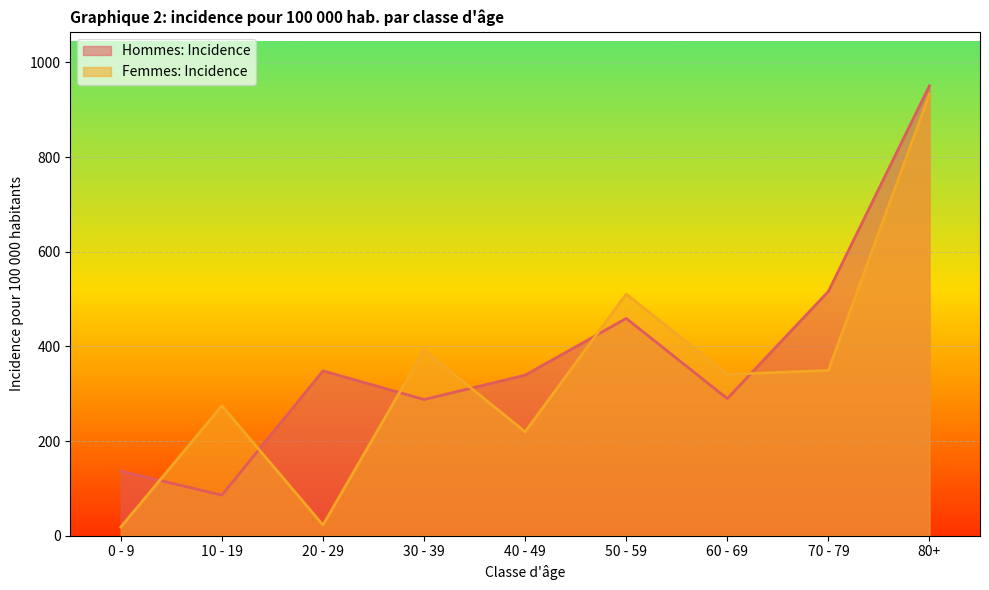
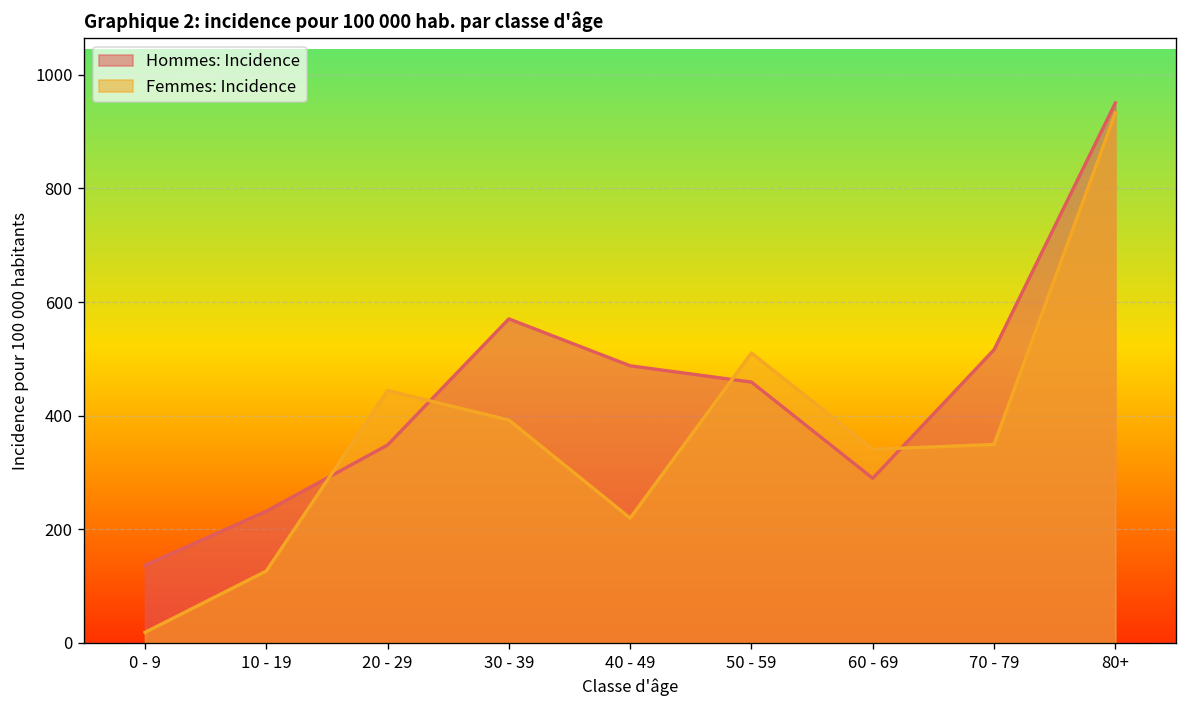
  {
    "Hommes: Incidence": {
      "0 - 9": 140,
-     "10 - 19": 90,
+     "10 - 19": 230,
      "20 - 29": 350,
-     "30 - 39": 290,
-     "40 - 49": 340,
+     "30 - 39": 570,
+     "40 - 49": 490,
      "50 - 59": 460,
      "60 - 69": 290,
      "70 - 79": 520,
      "80+": 950
    },
    "Femmes: Incidence": {
      "0 - 9": 20,
-     "10 - 19": 270,
-     "20 - 29": 20,
+     "10 - 19": 130,
+     "20 - 29": 440,
      "30 - 39": 390,
      "40 - 49": 220,
      "50 - 59": 510,
      "60 - 69": 340,
      "70 - 79": 350,
      "80+": 930
    }
  }
